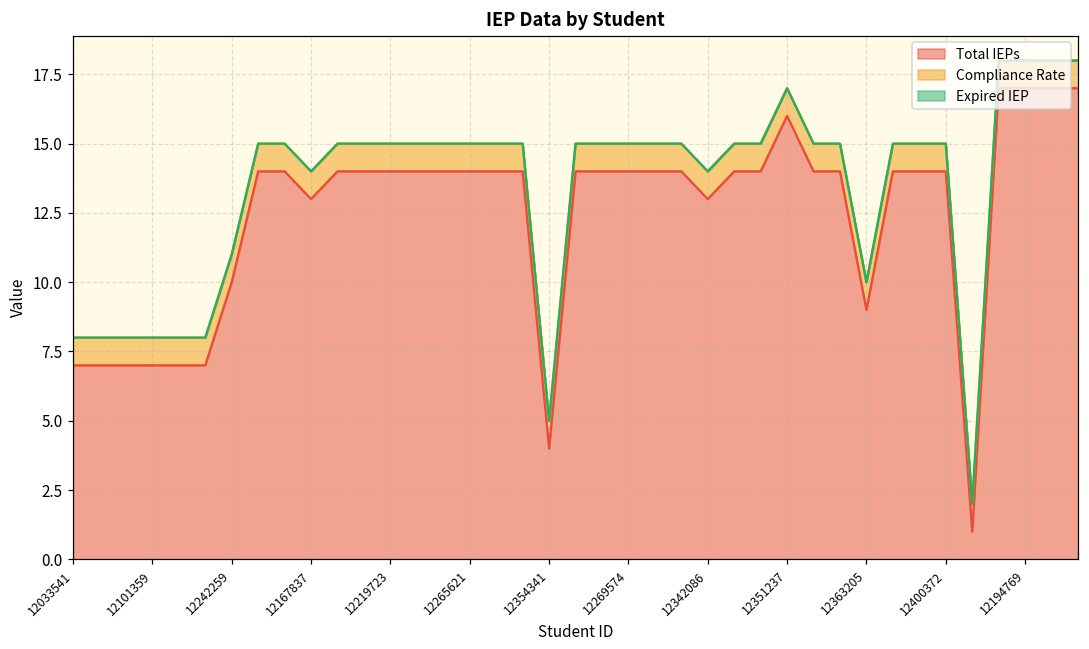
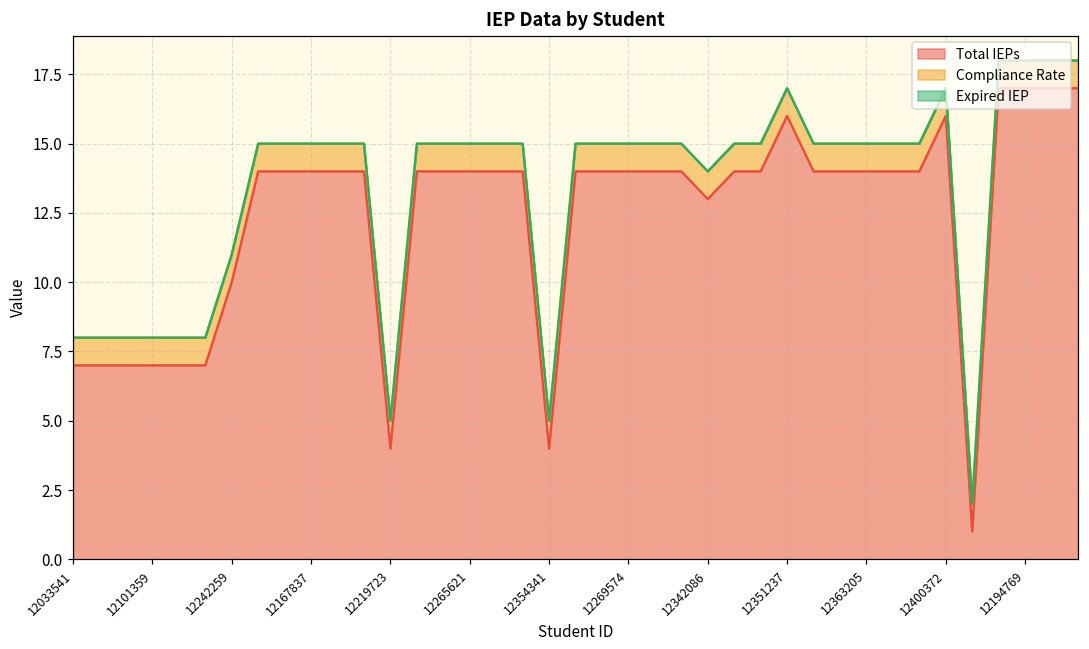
  {
    "Total IEPs": {
      "12033541": 7,
      "12101359": 7,
      "12242259": 10,
-     "12167837": 13,
-     "12219723": 14,
+     "12167837": 14,
+     "12219723": 4,
      "12265621": 14,
      "12354341": 4,
      "12269574": 14,
      "12342086": 13,
      "12351237": 16,
-     "12363205": 9,
-     "12400372": 14
+     "12363205": 14,
+     "12400372": 16
    }
  }
